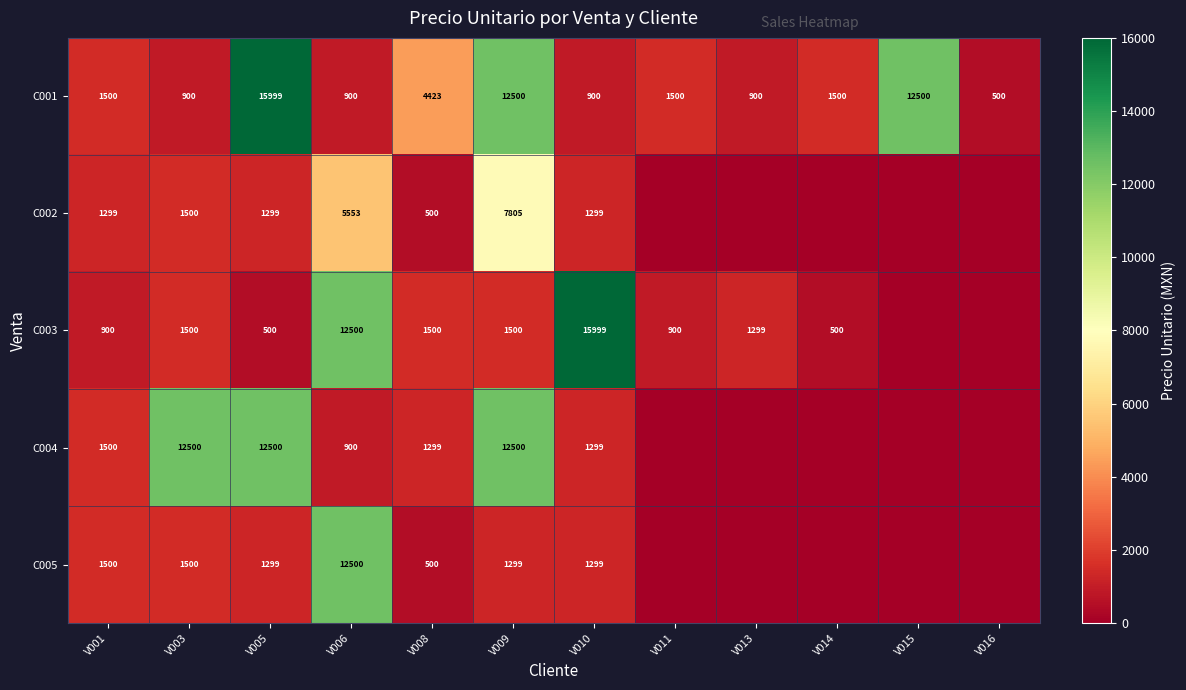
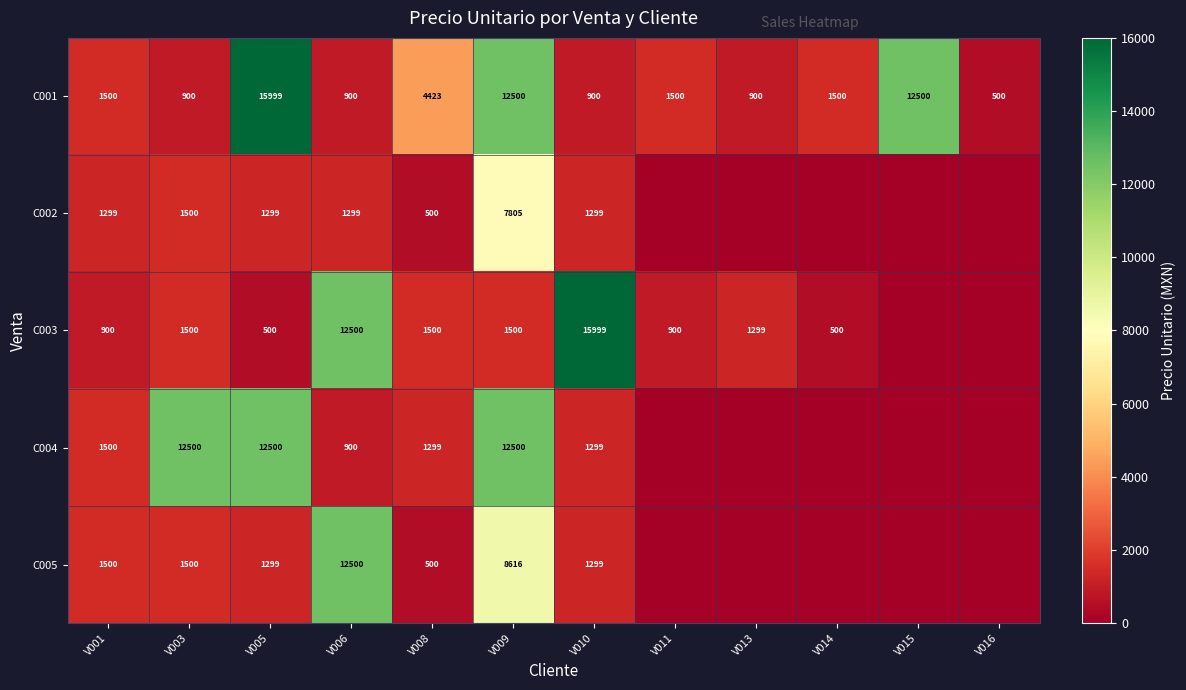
  {
    "C001": {
      "V001": 1500,
      "V003": 900,
      "V005": 15999,
      "V006": 900,
      "V008": 4423,
      "V009": 12500,
      "V010": 900,
      "V011": 1500,
      "V013": 900,
      "V014": 1500,
      "V015": 12500,
      "V016": 500
    },
    "C002": {
      "V001": 1299,
      "V003": 1500,
      "V005": 1299,
-     "V006": 5553,
+     "V006": 1299,
      "V008": 500,
      "V009": 7805,
      "V010": 1299
    },
    "C003": {
      "V001": 900,
      "V003": 1500,
      "V005": 500,
      "V006": 12500,
      "V008": 1500,
      "V009": 1500,
      "V010": 15999,
      "V011": 900,
      "V013": 1299,
      "V014": 500
    },
    "C004": {
      "V001": 1500,
      "V003": 12500,
      "V005": 12500,
      "V006": 900,
      "V008": 1299,
      "V009": 12500,
      "V010": 1299
    },
    "C005": {
      "V001": 1500,
      "V003": 1500,
      "V005": 1299,
      "V006": 12500,
      "V008": 500,
-     "V009": 1299,
+     "V009": 8616,
      "V010": 1299
    }
  }
